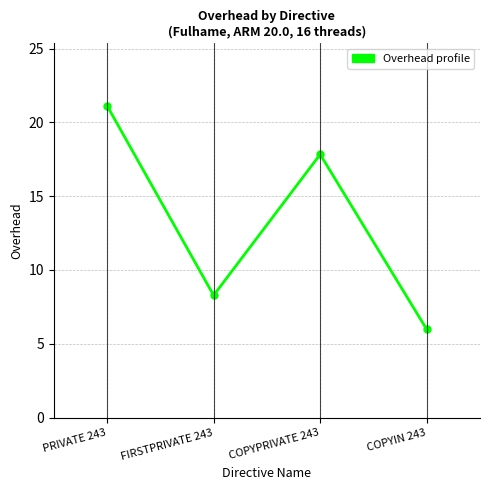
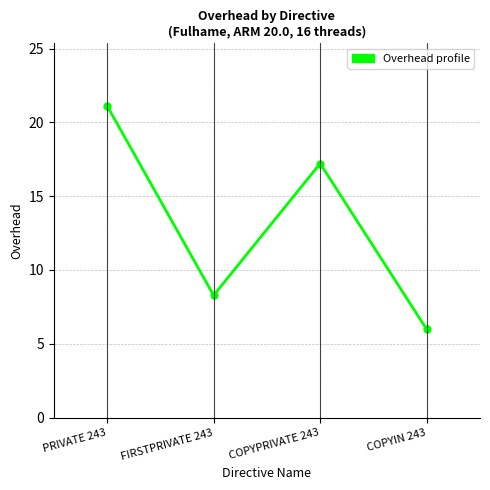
  {
    "PRIVATE 243": 21.1,
    "FIRSTPRIVATE 243": 8.3,
-   "COPYPRIVATE 243": 17.8,
+   "COPYPRIVATE 243": 17.2,
    "COPYIN 243": 6.0
  }
